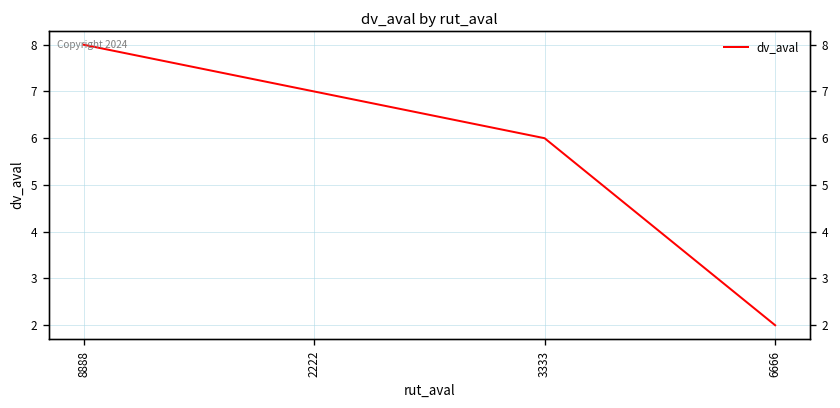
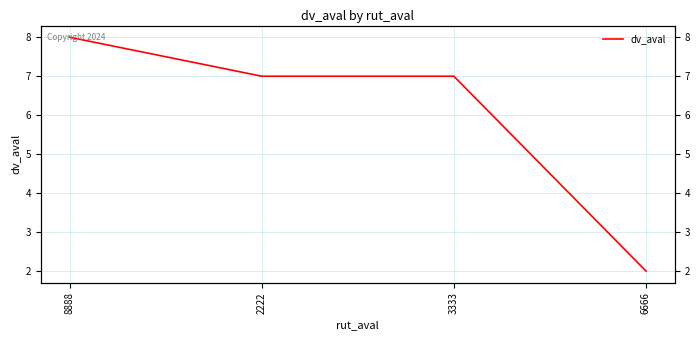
  {
    "2222": 7,
-   "3333": 6,
+   "3333": 7,
    "6666": 2
  }
